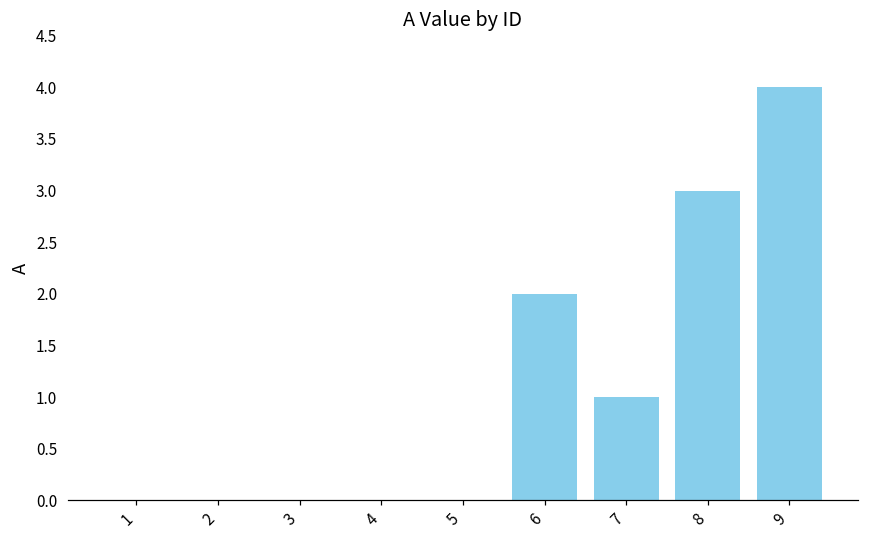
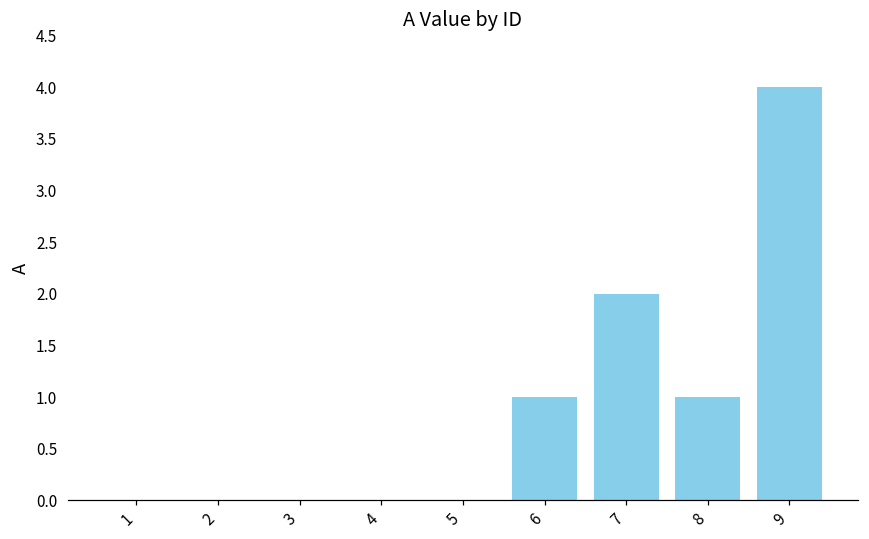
  {
    "1": 0,
    "2": 0,
    "3": 0,
    "4": 0,
    "5": 0,
-   "6": 2,
-   "7": 1,
-   "8": 3,
+   "6": 1,
+   "7": 2,
+   "8": 1,
    "9": 4
  }
